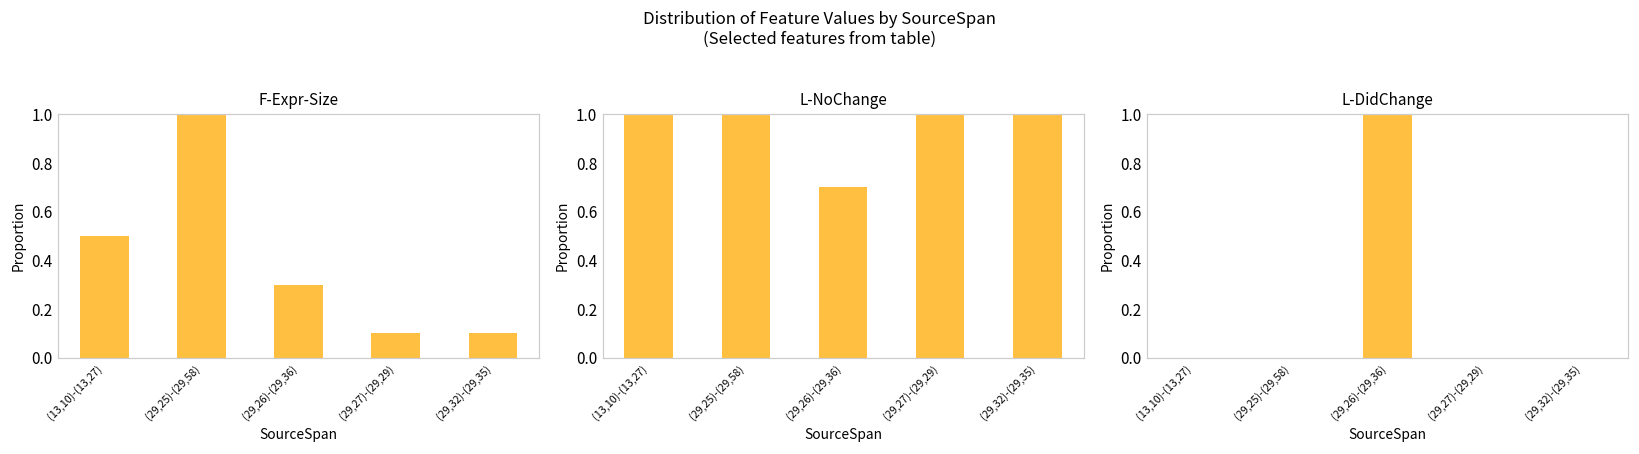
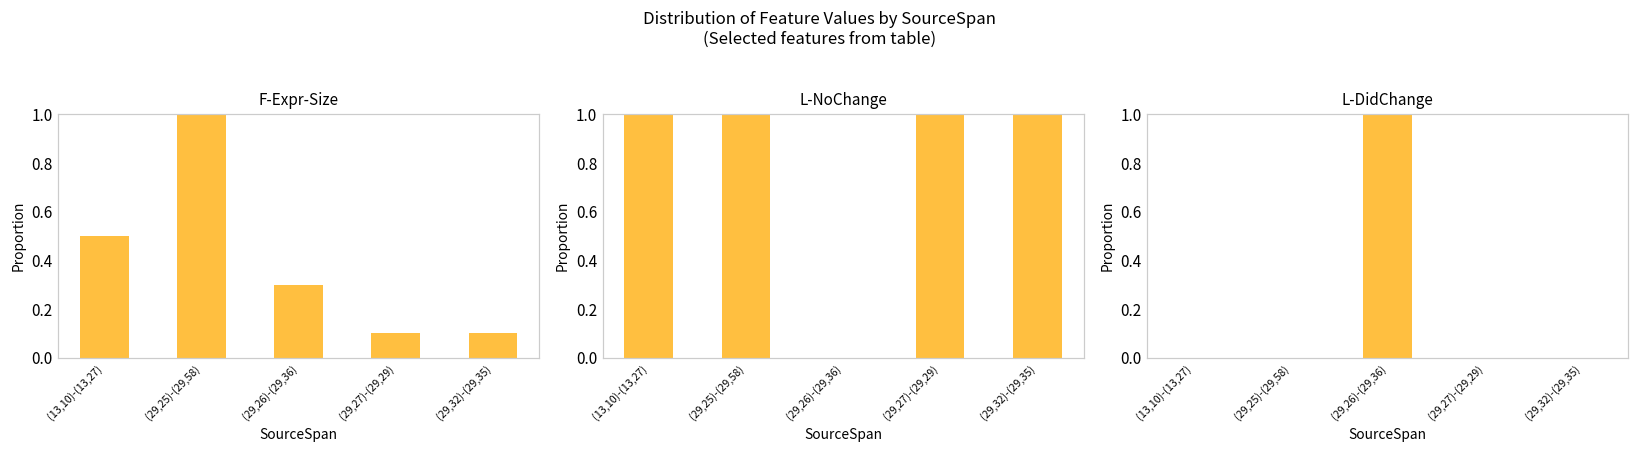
  {
    "F-Expr-Size": {
      "(13,10)-(13,27)": 0.50,
      "(29,25)-(29,58)": 1.00,
      "(29,26)-(29,36)": 0.30,
      "(29,27)-(29,29)": 0.10,
      "(29,32)-(29,35)": 0.10
    },
    "L-NoChange": {
      "(13,10)-(13,27)": 1.0,
      "(29,25)-(29,58)": 1.0,
-     "(29,26)-(29,36)": 0.7,
+     "(29,26)-(29,36)": 0.0,
      "(29,27)-(29,29)": 1.0,
      "(29,32)-(29,35)": 1.0
    },
    "L-DidChange": {
      "(13,10)-(13,27)": 0.00,
      "(29,25)-(29,58)": 0.00,
      "(29,26)-(29,36)": 1.00,
      "(29,27)-(29,29)": 0.00,
      "(29,32)-(29,35)": 0.00
    }
  }
